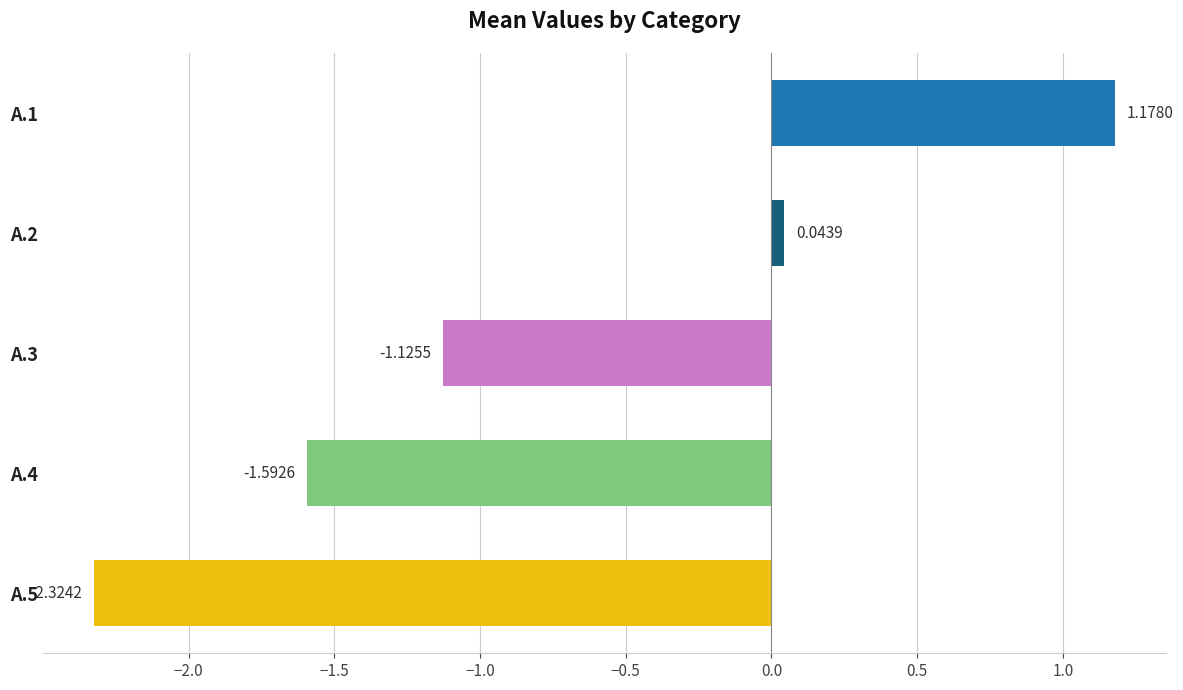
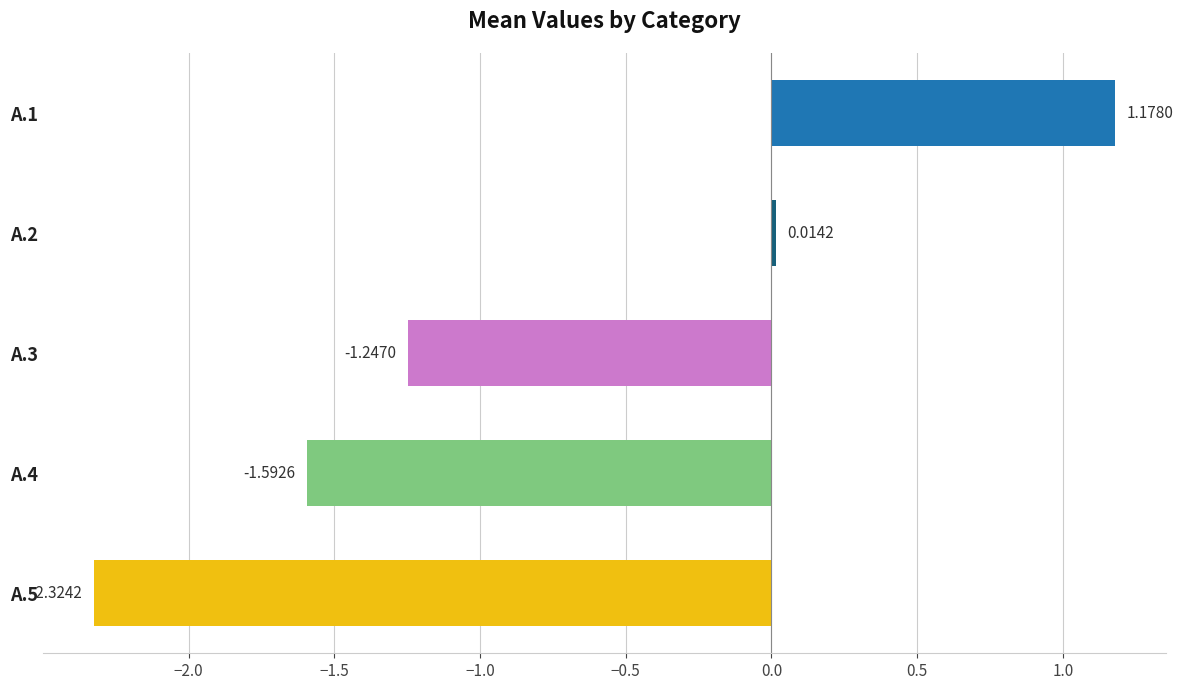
  {
    "A.1": 1.1780,
-   "A.2": 0.0439,
-   "A.3": -1.1255,
+   "A.2": 0.0142,
+   "A.3": -1.2470,
    "A.4": -1.5926,
    "A.5": -2.3242
  }
